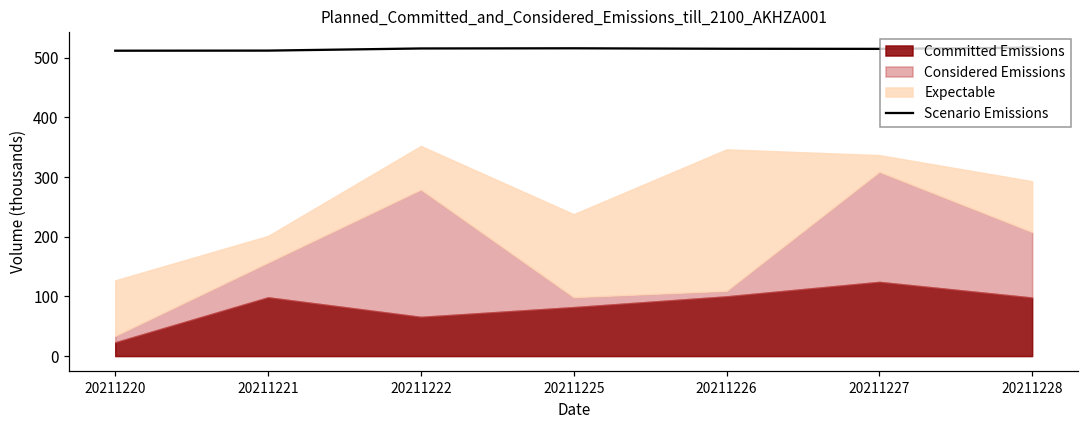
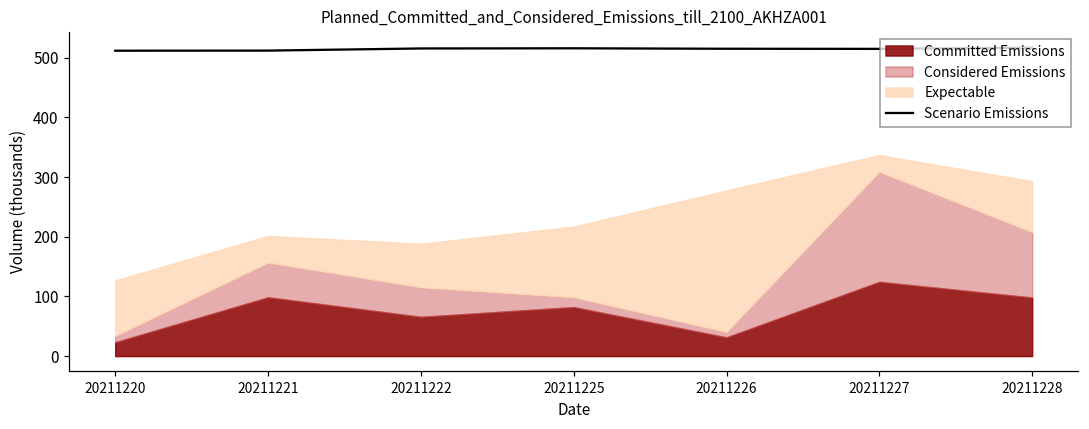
  {
    "Scenario Emissions": {
      "20211220": 510,
      "20211221": 510,
      "20211222": 520,
      "20211225": 520,
      "20211226": 520,
      "20211227": 520
    },
    "Committed Emissions": {
      "20211220": 20,
      "20211221": 100,
      "20211222": 70,
      "20211225": 80,
-     "20211226": 100,
+     "20211226": 30,
      "20211227": 120,
      "20211228": 100
    },
    "Considered Emissions": {
      "20211220": 10,
      "20211221": 60,
-     "20211222": 210,
+     "20211222": 50,
      "20211225": 20,
      "20211226": 10,
      "20211227": 180,
      "20211228": 110
    },
    "Expectable": {
      "20211220": 90,
      "20211221": 40,
      "20211222": 70,
-     "20211225": 140,
+     "20211225": 120,
      "20211226": 240,
      "20211227": 30,
      "20211228": 90
    }
  }
